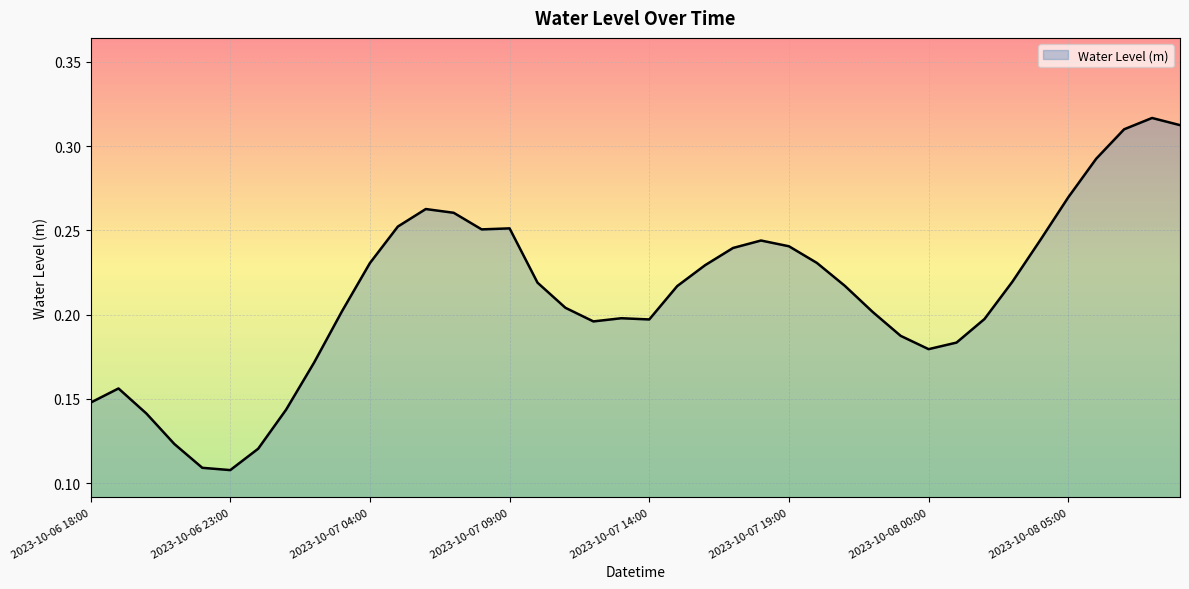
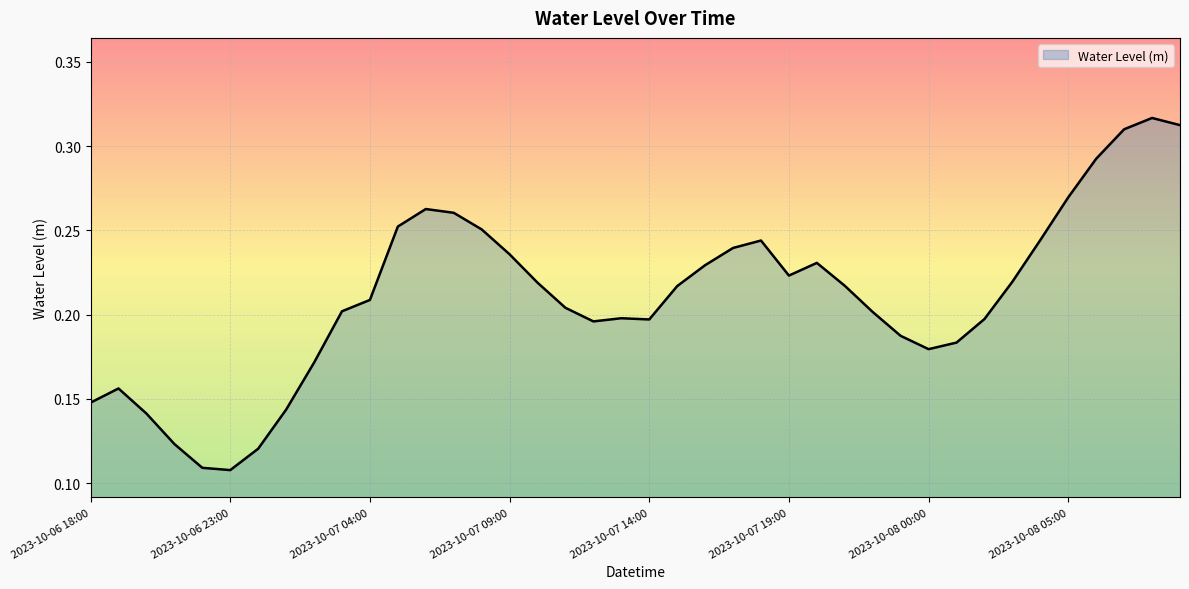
  {
    "2023-10-06 18:00": 0.148,
    "2023-10-06 23:00": 0.108,
-   "2023-10-07 04:00": 0.231,
-   "2023-10-07 09:00": 0.251,
+   "2023-10-07 04:00": 0.209,
+   "2023-10-07 09:00": 0.236,
    "2023-10-07 14:00": 0.197,
-   "2023-10-07 19:00": 0.241,
+   "2023-10-07 19:00": 0.223,
    "2023-10-08 00:00": 0.180,
    "2023-10-08 05:00": 0.270
  }
